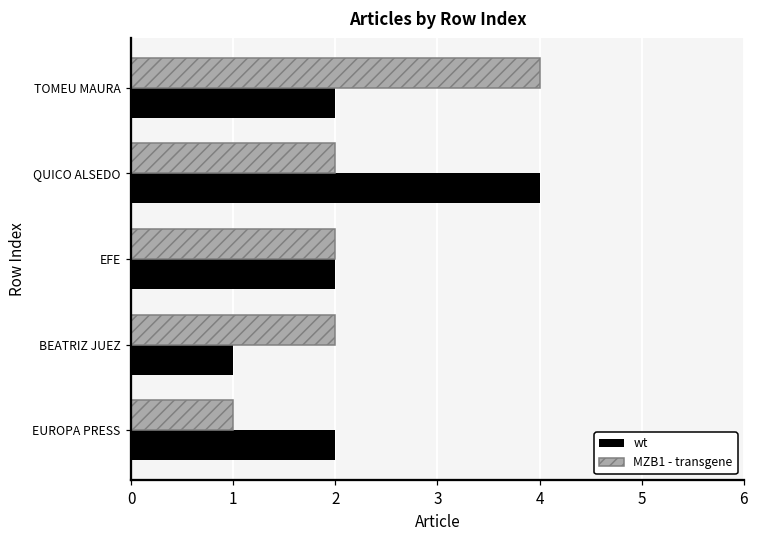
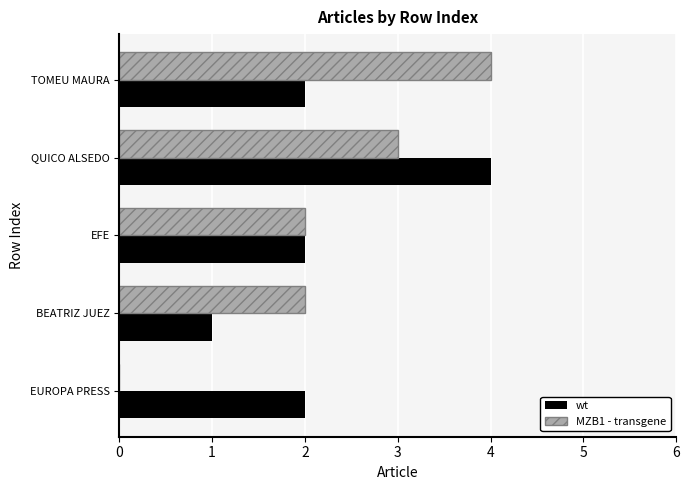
  {
    "wt": {
      "TOMEU MAURA": 2,
      "QUICO ALSEDO": 4,
      "EFE": 2,
      "BEATRIZ JUEZ": 1,
      "EUROPA PRESS": 2
    },
    "MZB1 - transgene": {
      "TOMEU MAURA": 4,
-     "QUICO ALSEDO": 2,
+     "QUICO ALSEDO": 3,
      "EFE": 2,
      "BEATRIZ JUEZ": 2,
-     "EUROPA PRESS": 1
+     "EUROPA PRESS": 0
    }
  }
